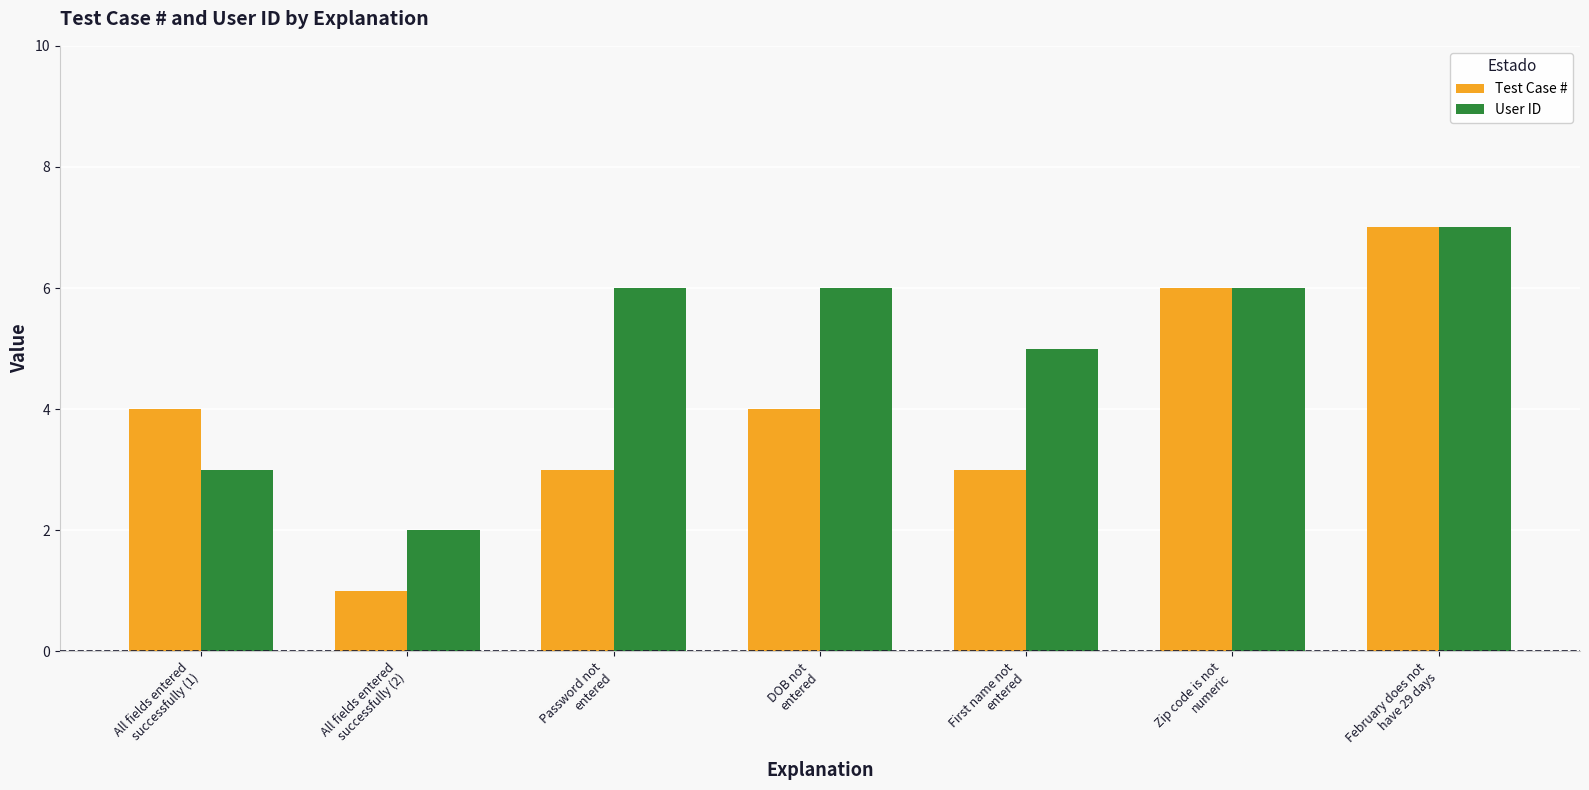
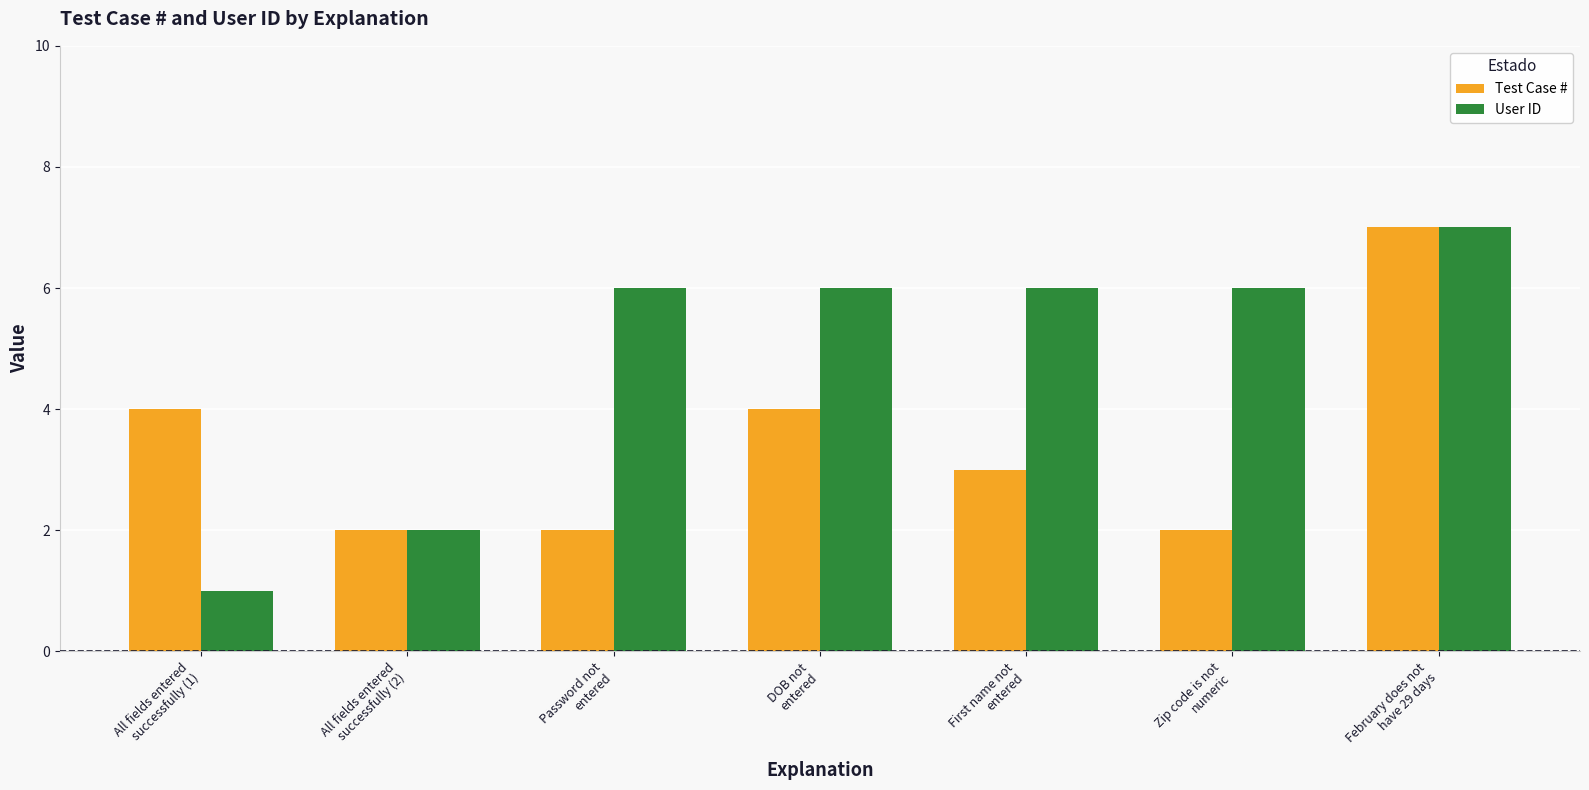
  {
    "Test Case #": {
      "All fields entered successfully (1)": 4,
-     "All fields entered successfully (2)": 1,
-     "Password not entered": 3,
+     "All fields entered successfully (2)": 2,
+     "Password not entered": 2,
      "DOB not entered": 4,
      "First name not entered": 3,
-     "Zip code is not numeric": 6,
+     "Zip code is not numeric": 2,
      "February does not have 29 days": 7
    },
    "User ID": {
-     "All fields entered successfully (1)": 3,
+     "All fields entered successfully (1)": 1,
      "All fields entered successfully (2)": 2,
      "Password not entered": 6,
      "DOB not entered": 6,
-     "First name not entered": 5,
+     "First name not entered": 6,
      "Zip code is not numeric": 6,
      "February does not have 29 days": 7
    }
  }
